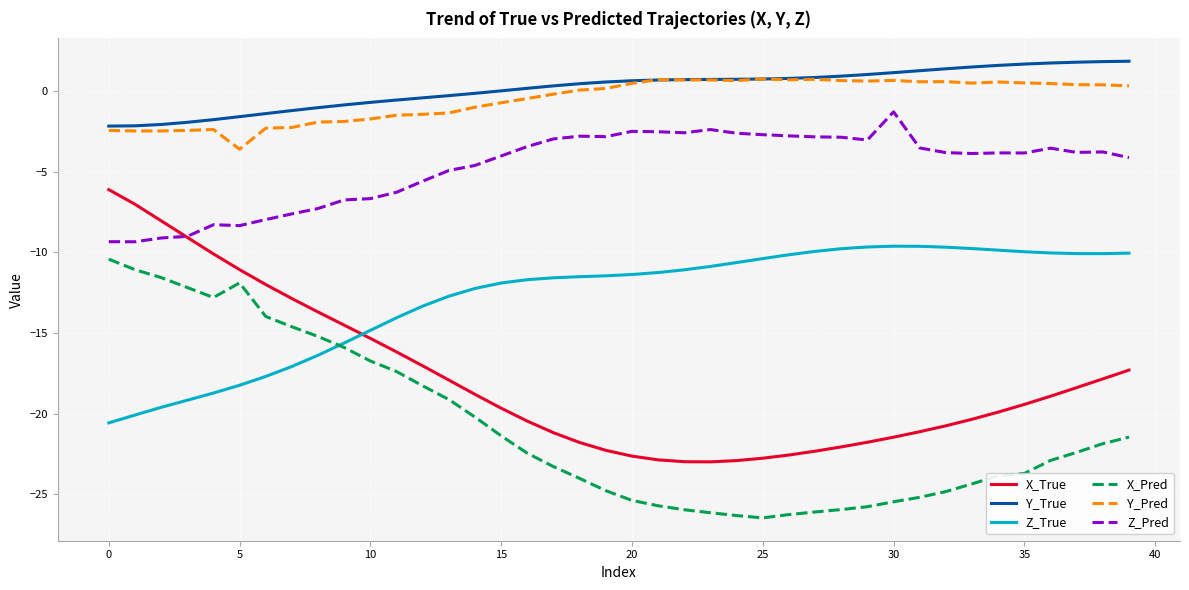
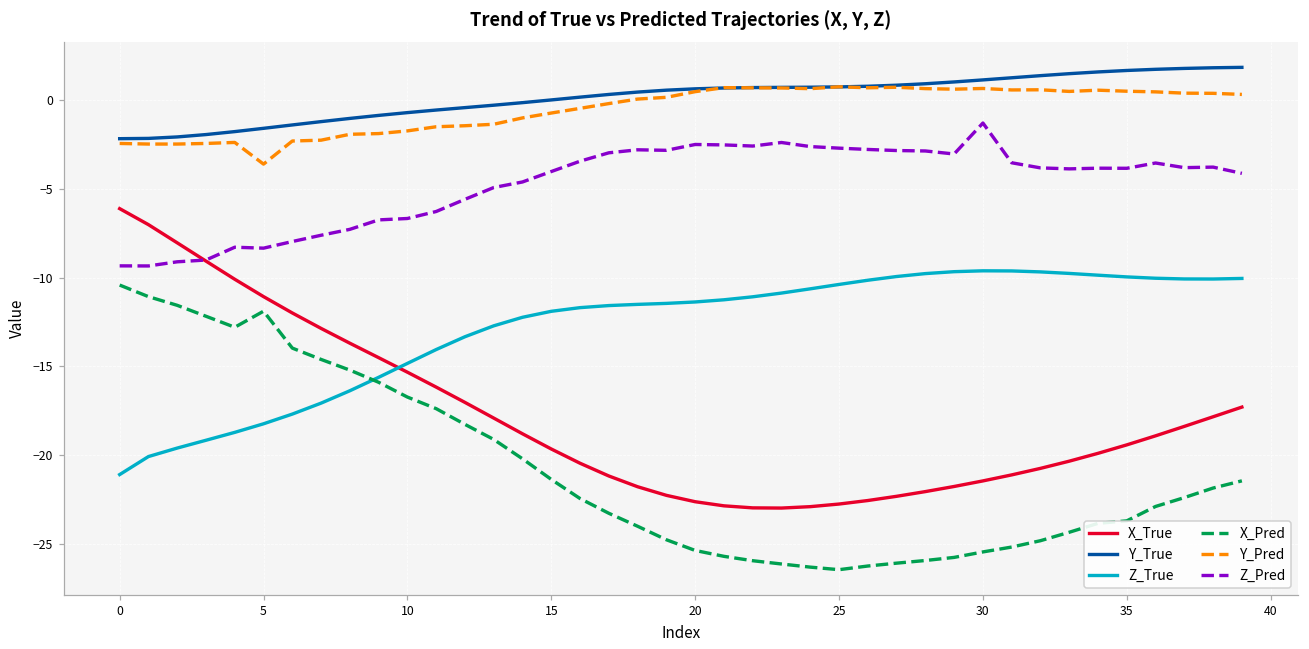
  {
    "X_True": {
      "0": -6.1,
      "5": -11.1,
      "10": -15.3,
      "15": -19.7,
      "20": -22.6,
      "25": -22.8,
      "30": -21.5,
      "35": -19.4
    },
    "Y_True": {
      "0": -2.2,
      "5": -1.6,
      "10": -0.7,
      "15": 0.0,
      "20": 0.6,
      "30": 1.1,
      "35": 1.7
    },
    "Z_True": {
-     "0": -20.6,
+     "0": -21.1,
      "5": -18.2,
      "10": -14.8,
      "15": -11.9,
      "20": -11.4,
      "25": -10.4,
      "30": -9.6,
      "35": -10.0
    },
    "X_Pred": {
      "0": -10.4,
      "5": -11.9,
      "10": -16.7,
      "15": -21.4,
      "20": -25.4,
      "25": -26.5,
      "30": -25.5
    },
    "Y_Pred": {
      "0": -2.4,
      "5": -3.6,
      "10": -1.7,
      "15": -0.7,
      "20": 0.5,
      "30": 0.7,
      "35": 0.5
    },
    "Z_Pred": {
      "0": -9.3,
      "5": -8.3,
      "10": -6.7,
      "15": -4.0,
      "20": -2.5,
      "25": -2.7,
      "30": -1.3,
      "35": -3.8
    }
  }
